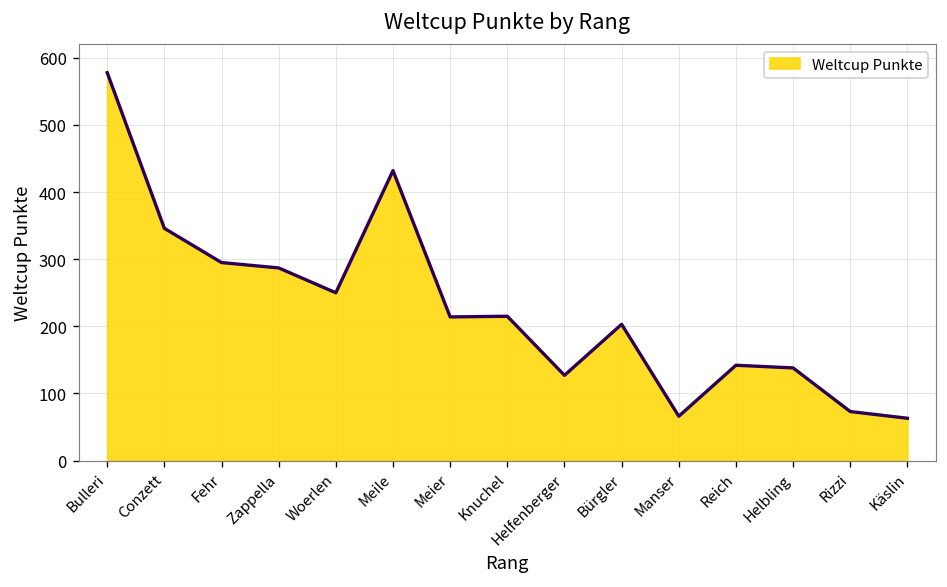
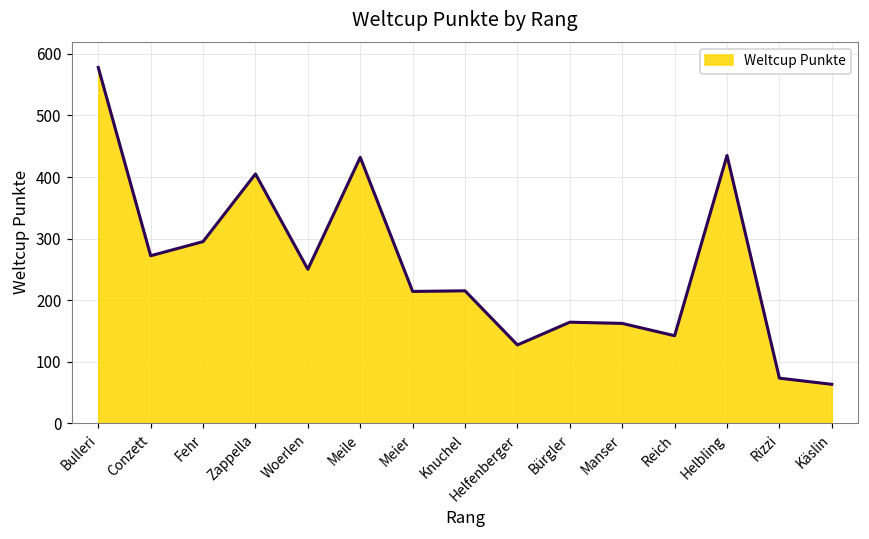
  {
    "Bulleri": 580,
-   "Conzett": 350,
+   "Conzett": 270,
    "Fehr": 300,
-   "Zappella": 290,
+   "Zappella": 410,
    "Woerlen": 250,
    "Meile": 430,
    "Meier": 210,
    "Knuchel": 220,
    "Helfenberger": 130,
-   "Bürgler": 200,
-   "Manser": 70,
+   "Bürgler": 160,
+   "Manser": 160,
    "Reich": 140,
-   "Helbling": 140,
+   "Helbling": 440,
    "Rizzi": 70,
    "Käslin": 60
  }
